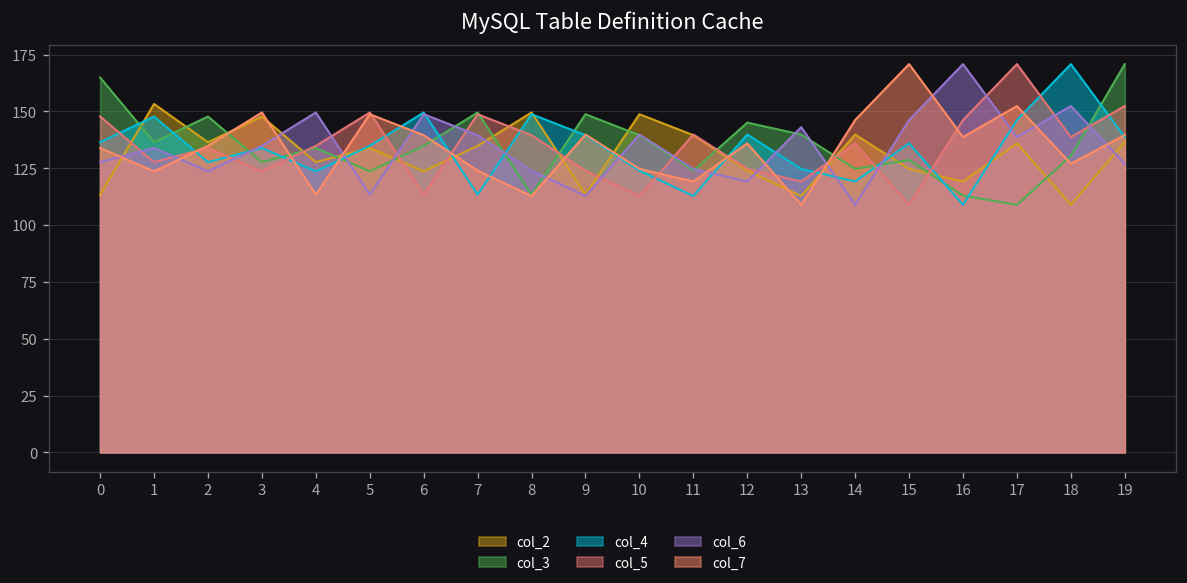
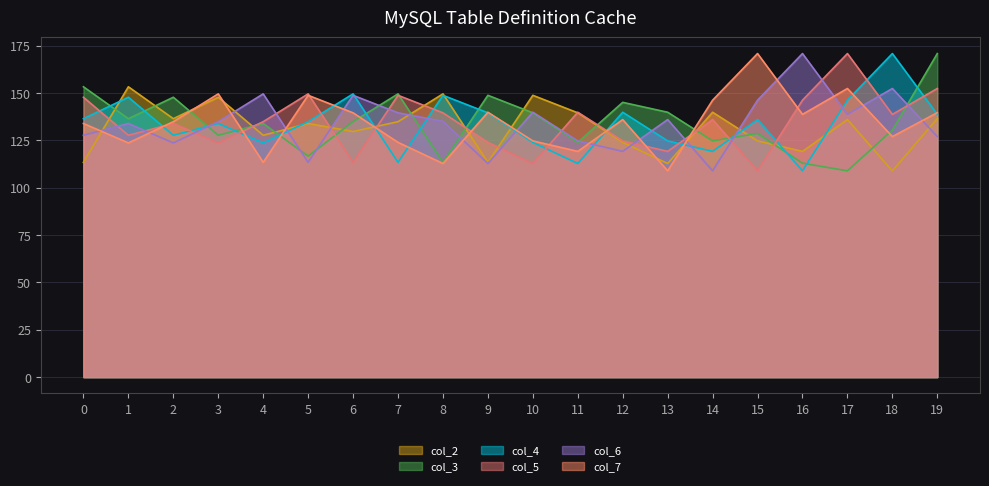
  {
    "col_2": {
      "0": 113,
      "1": 153,
      "2": 136,
      "3": 148,
      "4": 128,
-     "6": 124,
+     "6": 130,
      "7": 135,
      "10": 149,
      "13": 113,
      "14": 140,
      "15": 125,
      "16": 119,
      "17": 136,
      "18": 109,
      "19": 137
    },
    "col_3": {
-     "0": 165,
+     "0": 153,
      "1": 136,
      "2": 148,
      "3": 128,
-     "5": 124,
+     "5": 117,
      "6": 135,
      "9": 149,
      "12": 145,
      "13": 140,
      "14": 125,
      "15": 129,
      "16": 113,
      "17": 109,
      "18": 130,
      "19": 171
    },
    "col_4": {
      "0": 136,
      "1": 148,
      "2": 128,
      "4": 124,
      "7": 113,
      "11": 113,
      "12": 140,
      "13": 125,
      "14": 119,
      "15": 136,
      "16": 109,
      "17": 146,
      "18": 171
    },
    "col_6": {
      "0": 128,
      "1": 134,
      "2": 124,
      "4": 150,
      "5": 113,
      "7": 140,
-     "8": 124,
+     "8": 135,
      "12": 119,
-     "13": 143,
+     "13": 136,
      "14": 109,
      "15": 146,
      "16": 171,
      "17": 139,
      "18": 152,
      "19": 127
    }
  }
